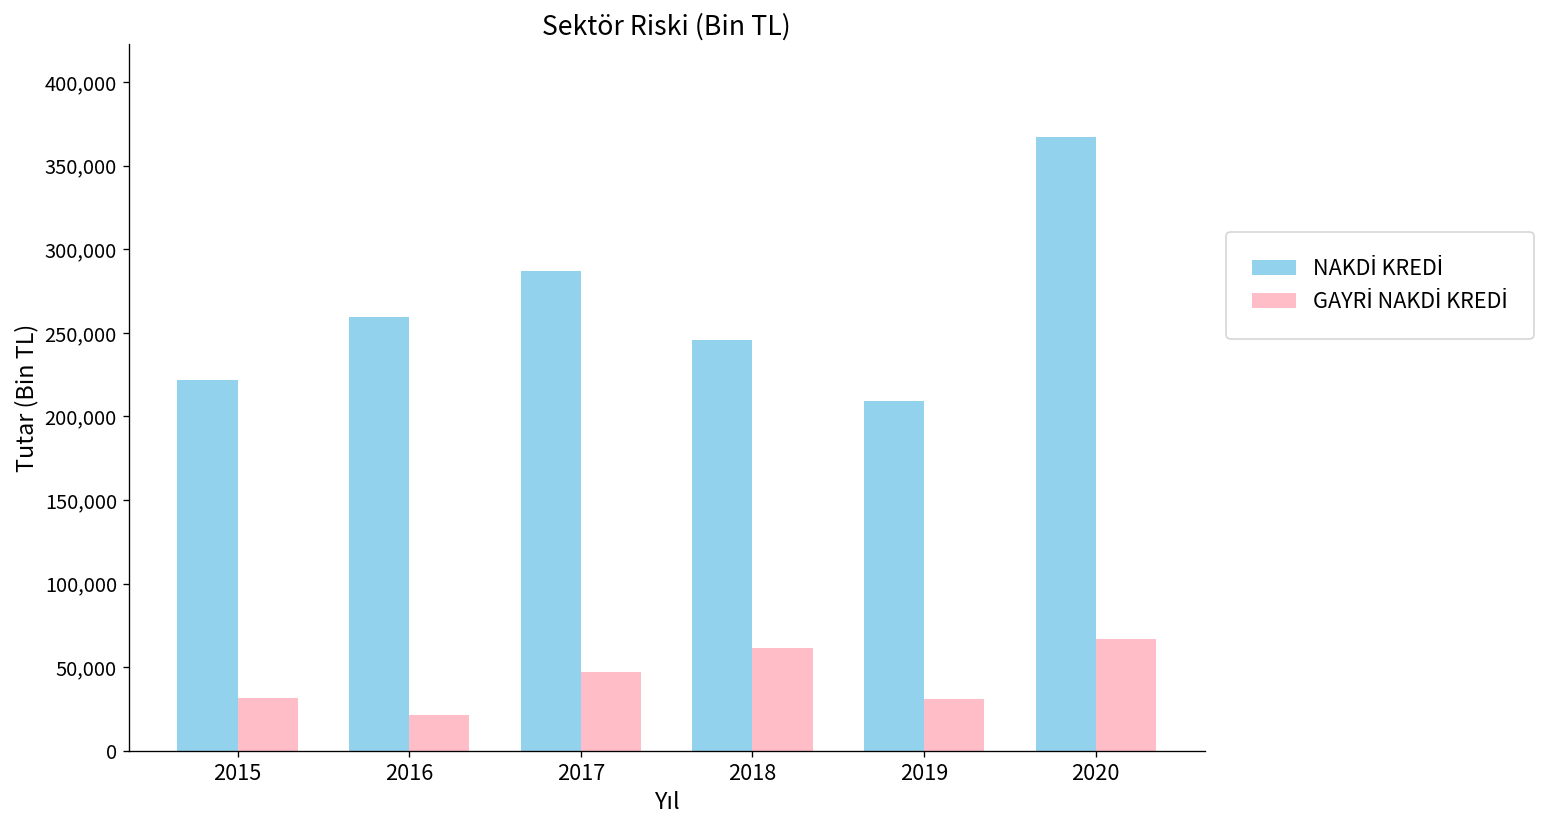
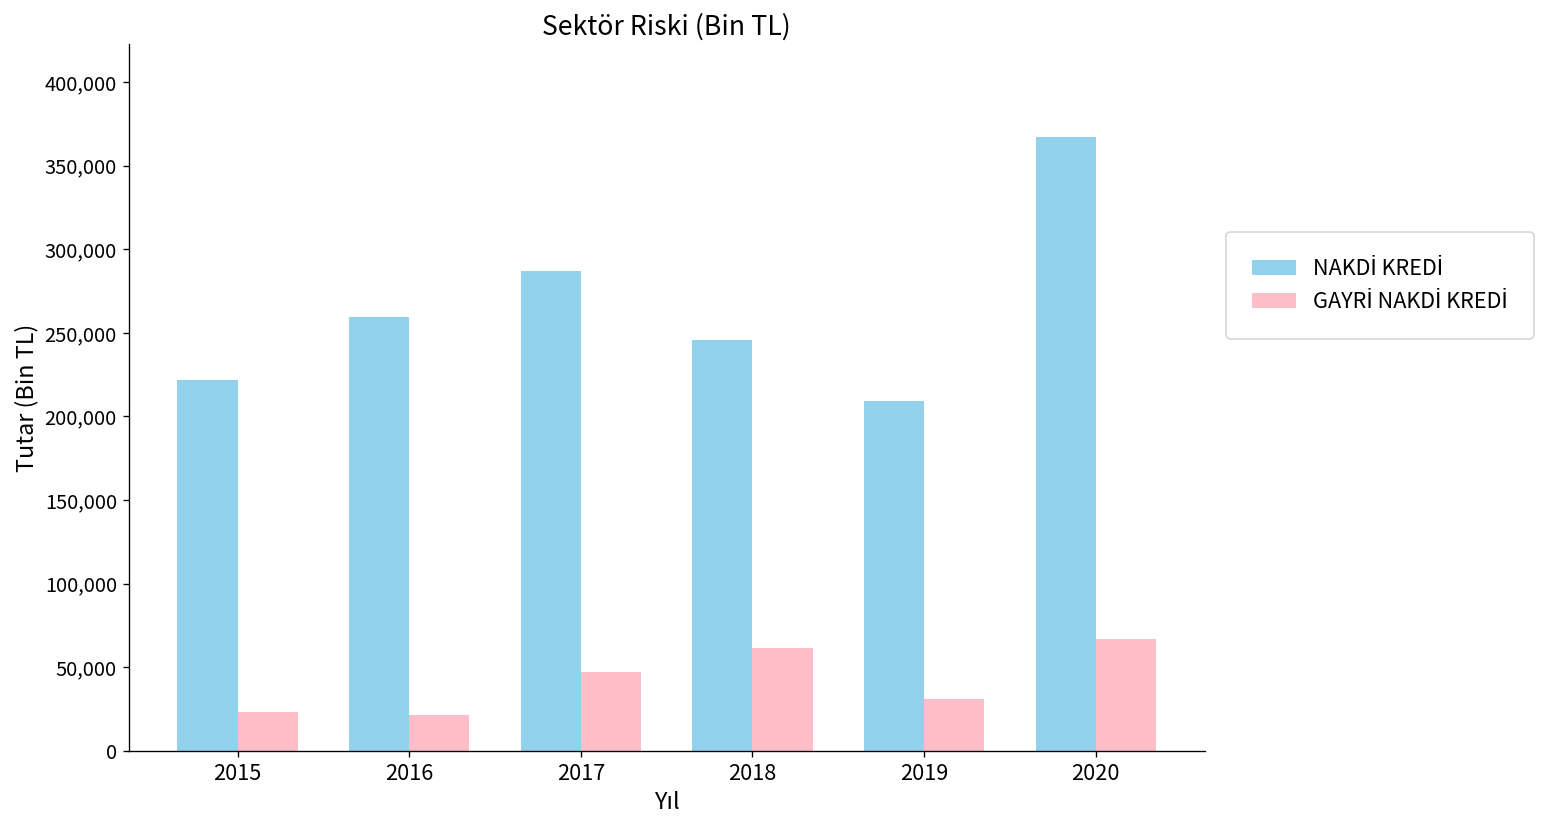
  {
    "NAKDİ KREDİ": {
      "2015": "222,000",
      "2016": "260,000",
      "2017": "287,000",
      "2018": "245,000",
      "2019": "209,000",
      "2020": "367,000"
    },
    "GAYRİ NAKDİ KREDİ": {
-     "2015": "31,000",
+     "2015": "23,000",
      "2016": "21,000",
      "2017": "47,000",
      "2018": "62,000",
      "2019": "31,000",
      "2020": "67,000"
    }
  }
